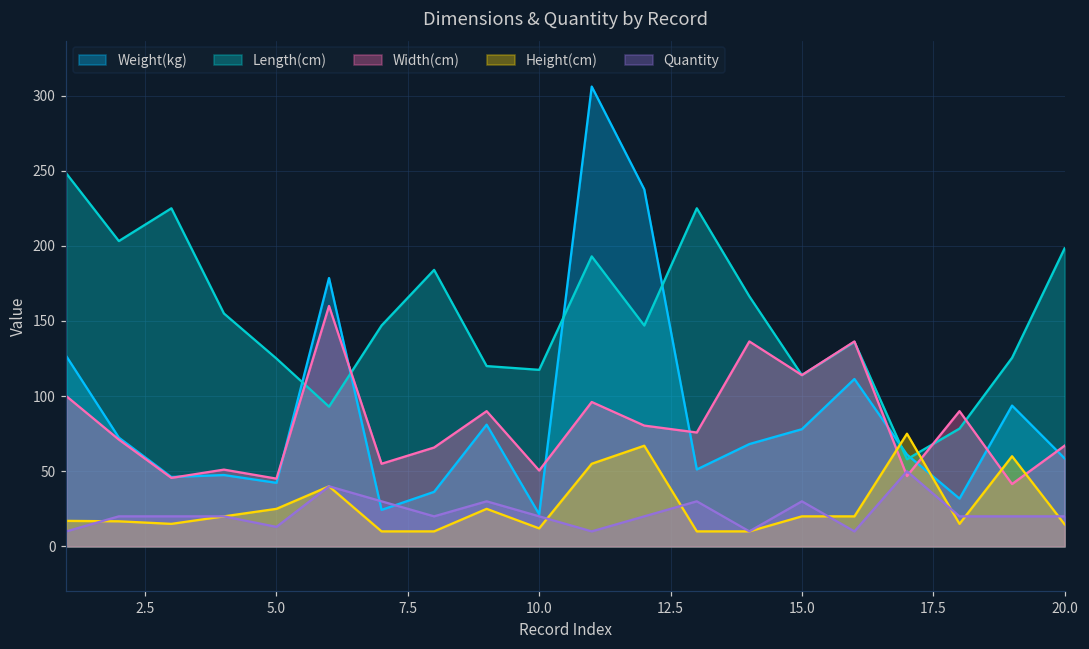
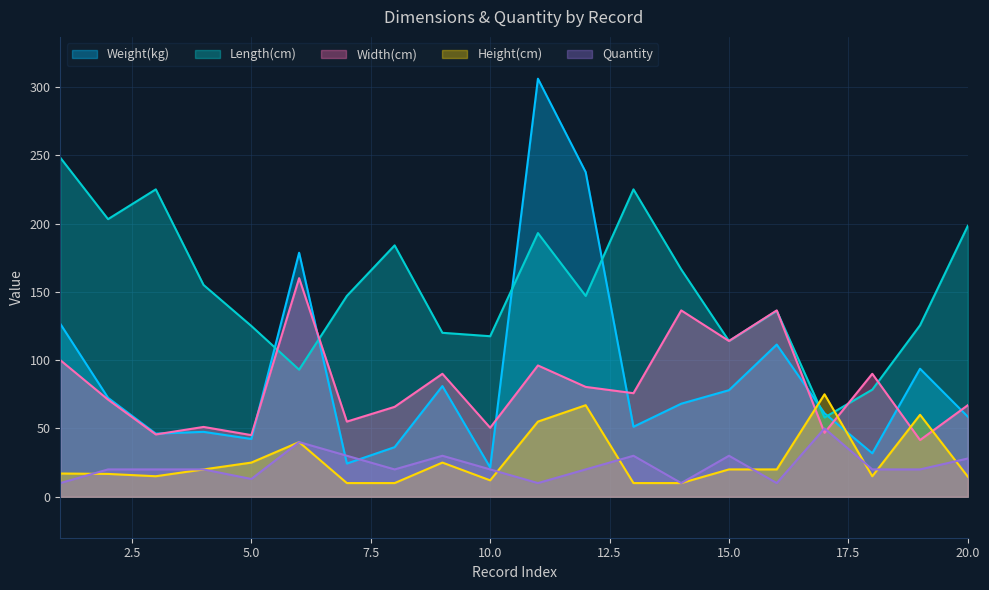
  {
    "Width(cm)": {
      "5.0": 45,
      "10.0": 51,
      "20.0": 67
    },
    "Height(cm)": {
      "5.0": 25,
      "10.0": 12,
      "15.0": 20,
      "20.0": 15
    },
    "Quantity": {
      "5.0": 13,
      "15.0": 30,
-     "20.0": 20
+     "20.0": 28
    }
  }
